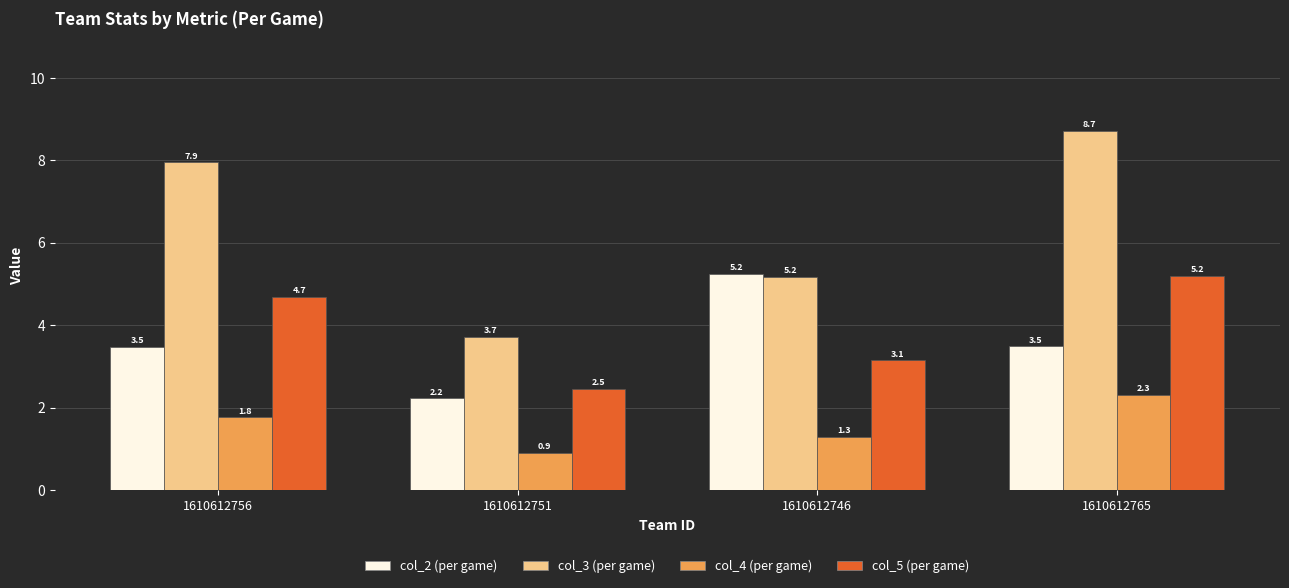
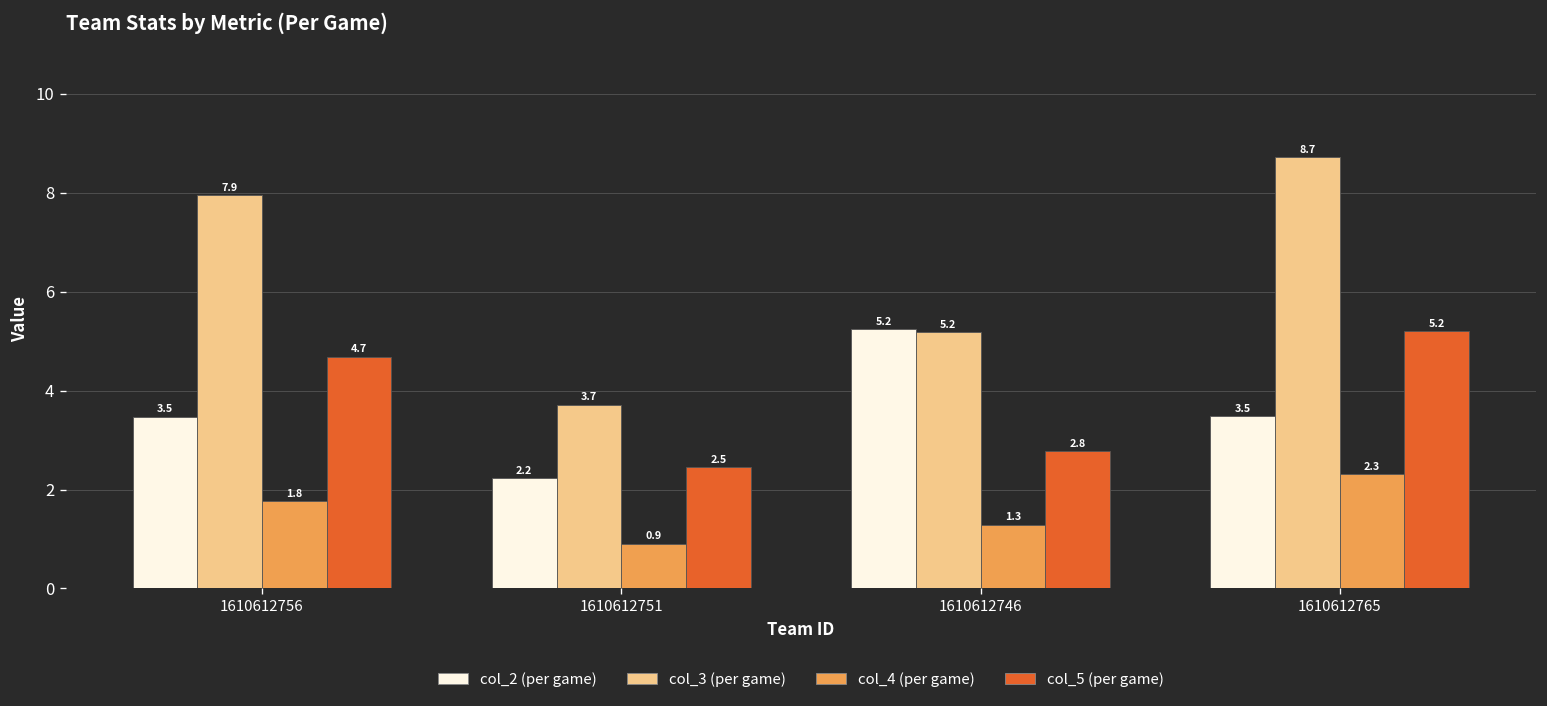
  {
    "col_2 (per game)": {
      "1610612756": 3.5,
      "1610612751": 2.2,
      "1610612746": 5.2,
      "1610612765": 3.5
    },
    "col_3 (per game)": {
      "1610612756": 7.9,
      "1610612751": 3.7,
      "1610612746": 5.2,
      "1610612765": 8.7
    },
    "col_4 (per game)": {
      "1610612756": 1.8,
      "1610612751": 0.9,
      "1610612746": 1.3,
      "1610612765": 2.3
    },
    "col_5 (per game)": {
      "1610612756": 4.7,
      "1610612751": 2.5,
-     "1610612746": 3.1,
+     "1610612746": 2.8,
      "1610612765": 5.2
    }
  }
